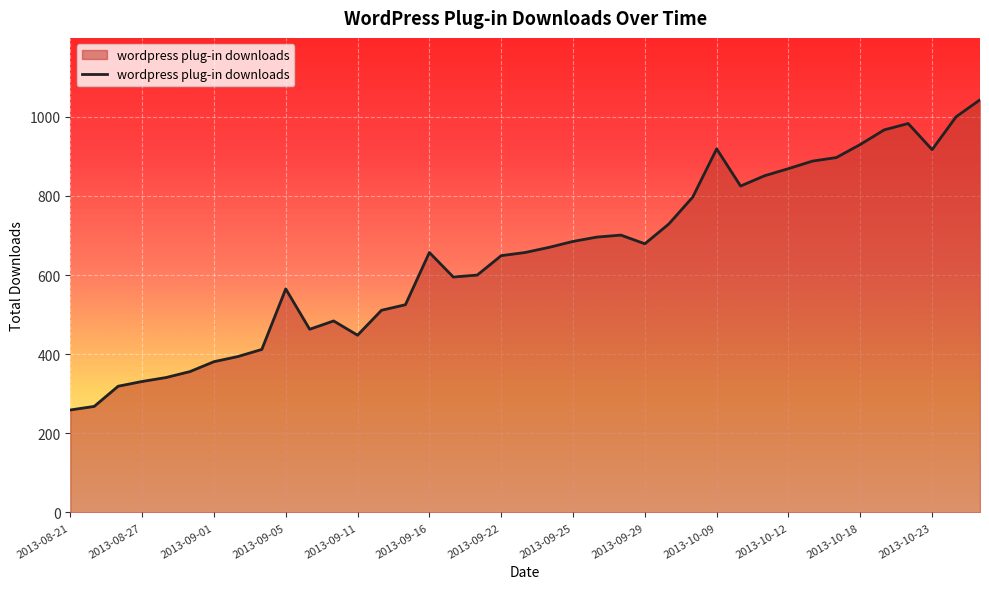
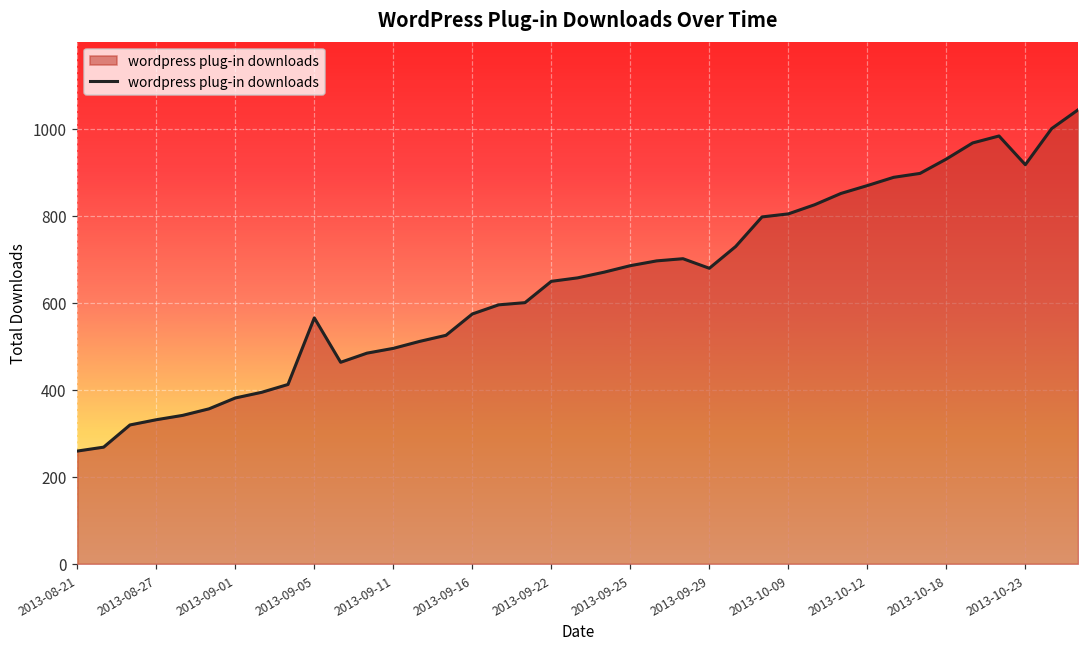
  {
    "2013-08-21": 260,
    "2013-08-27": 330,
    "2013-09-01": 380,
    "2013-09-05": 570,
-   "2013-09-11": 450,
-   "2013-09-16": 660,
+   "2013-09-11": 500,
+   "2013-09-16": 570,
    "2013-09-22": 650,
    "2013-09-25": 690,
    "2013-09-29": 680,
-   "2013-10-09": 920,
+   "2013-10-09": 800,
    "2013-10-12": 870,
    "2013-10-18": 930,
    "2013-10-23": 920
  }
